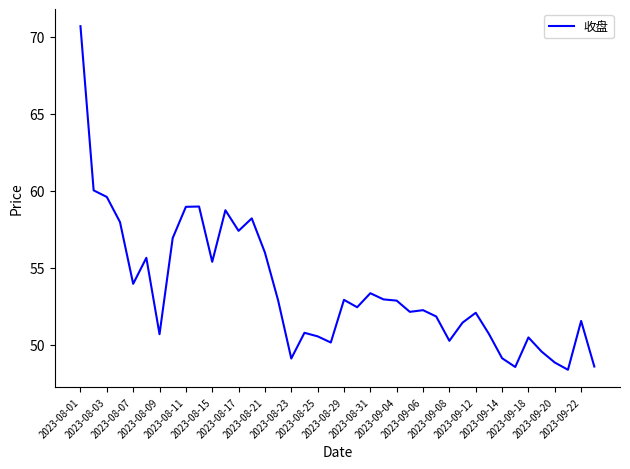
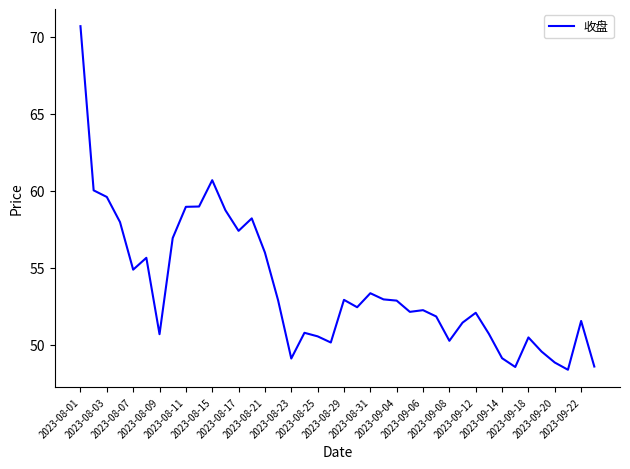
  {
    "2023-08-01": 70.7,
    "2023-08-03": 59.6,
-   "2023-08-07": 54.0,
+   "2023-08-07": 54.9,
    "2023-08-09": 50.7,
    "2023-08-11": 59.0,
-   "2023-08-15": 55.4,
+   "2023-08-15": 60.7,
    "2023-08-17": 57.4,
    "2023-08-21": 56.0,
    "2023-08-23": 49.1,
    "2023-08-25": 50.6,
    "2023-08-29": 52.9,
    "2023-08-31": 53.4,
    "2023-09-04": 52.9,
    "2023-09-06": 52.3,
    "2023-09-08": 50.3,
    "2023-09-12": 52.1,
    "2023-09-14": 49.1,
    "2023-09-18": 50.5,
    "2023-09-20": 48.9,
    "2023-09-22": 51.6
  }
